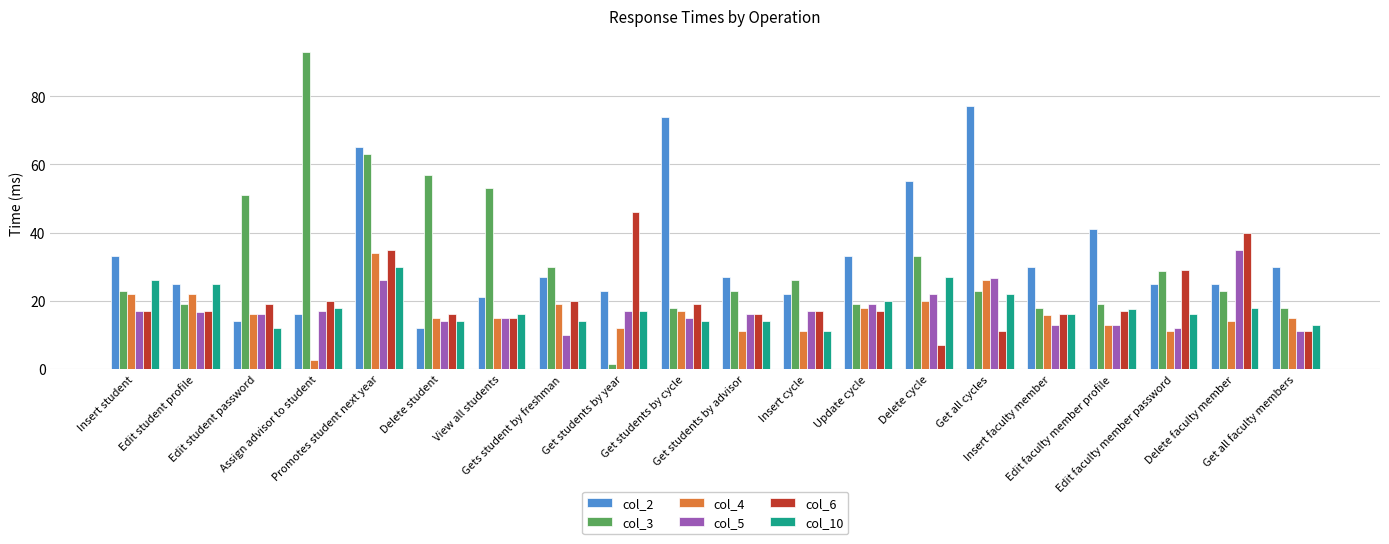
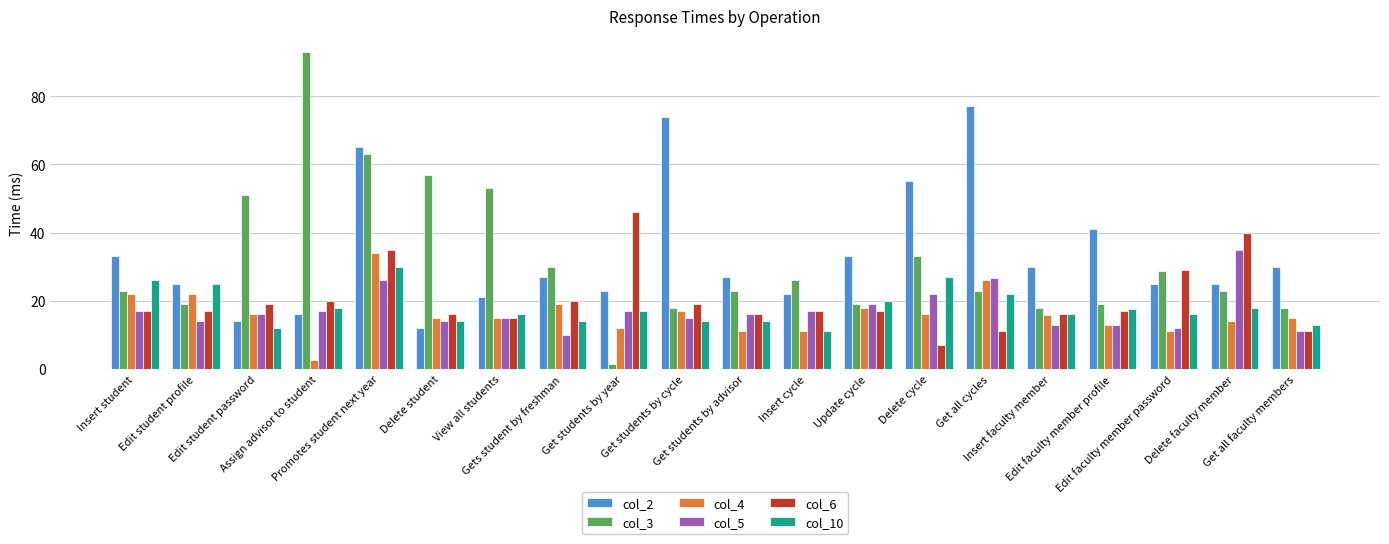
  {
    "col_2": {
      "Insert student": 33,
      "Edit student profile": 25,
      "Edit student password": 14,
      "Assign advisor to student": 16,
      "Promotes student next year": 65,
      "Delete student": 12,
      "View all students": 21,
      "Gets student by freshman": 27,
      "Get students by year": 23,
      "Get students by cycle": 74,
      "Get students by advisor": 27,
      "Insert cycle": 22,
      "Update cycle": 33,
      "Delete cycle": 55,
      "Get all cycles": 77,
      "Insert faculty member": 30,
      "Edit faculty member profile": 41,
      "Edit faculty member password": 25,
      "Delete faculty member": 25,
      "Get all faculty members": 30
    },
    "col_3": {
      "Insert student": 23,
      "Edit student profile": 19,
      "Edit student password": 51,
      "Assign advisor to student": 93,
      "Promotes student next year": 63,
      "Delete student": 57,
      "View all students": 53,
      "Gets student by freshman": 30,
      "Get students by year": 1,
      "Get students by cycle": 18,
      "Get students by advisor": 23,
      "Insert cycle": 26,
      "Update cycle": 19,
      "Delete cycle": 33,
      "Get all cycles": 23,
      "Insert faculty member": 18,
      "Edit faculty member profile": 19,
      "Edit faculty member password": 29,
      "Delete faculty member": 23,
      "Get all faculty members": 18
    },
    "col_4": {
      "Insert student": 22,
      "Edit student profile": 22,
      "Edit student password": 16,
      "Assign advisor to student": 3,
      "Promotes student next year": 34,
      "Delete student": 15,
      "View all students": 15,
      "Gets student by freshman": 19,
      "Get students by year": 12,
      "Get students by cycle": 17,
      "Get students by advisor": 11,
      "Insert cycle": 11,
      "Update cycle": 18,
-     "Delete cycle": 20,
+     "Delete cycle": 16,
      "Get all cycles": 26,
      "Insert faculty member": 16,
      "Edit faculty member profile": 13,
      "Edit faculty member password": 11,
      "Delete faculty member": 14,
      "Get all faculty members": 15
    },
    "col_5": {
      "Insert student": 17,
-     "Edit student profile": 17,
+     "Edit student profile": 14,
      "Edit student password": 16,
      "Assign advisor to student": 17,
      "Promotes student next year": 26,
      "Delete student": 14,
      "View all students": 15,
      "Gets student by freshman": 10,
      "Get students by year": 17,
      "Get students by cycle": 15,
      "Get students by advisor": 16,
      "Insert cycle": 17,
      "Update cycle": 19,
      "Delete cycle": 22,
      "Get all cycles": 27,
      "Insert faculty member": 13,
      "Edit faculty member profile": 13,
      "Edit faculty member password": 12,
      "Delete faculty member": 35,
      "Get all faculty members": 11
    },
    "col_6": {
      "Insert student": 17,
      "Edit student profile": 17,
      "Edit student password": 19,
      "Assign advisor to student": 20,
      "Promotes student next year": 35,
      "Delete student": 16,
      "View all students": 15,
      "Gets student by freshman": 20,
      "Get students by year": 46,
      "Get students by cycle": 19,
      "Get students by advisor": 16,
      "Insert cycle": 17,
      "Update cycle": 17,
      "Delete cycle": 7,
      "Get all cycles": 11,
      "Insert faculty member": 16,
      "Edit faculty member profile": 17,
      "Edit faculty member password": 29,
      "Delete faculty member": 40,
      "Get all faculty members": 11
    },
    "col_10": {
      "Insert student": 26,
      "Edit student profile": 25,
      "Edit student password": 12,
      "Assign advisor to student": 18,
      "Promotes student next year": 30,
      "Delete student": 14,
      "View all students": 16,
      "Gets student by freshman": 14,
      "Get students by year": 17,
      "Get students by cycle": 14,
      "Get students by advisor": 14,
      "Insert cycle": 11,
      "Update cycle": 20,
      "Delete cycle": 27,
      "Get all cycles": 22,
      "Insert faculty member": 16,
      "Edit faculty member profile": 18,
      "Edit faculty member password": 16,
      "Delete faculty member": 18,
      "Get all faculty members": 13
    }
  }
